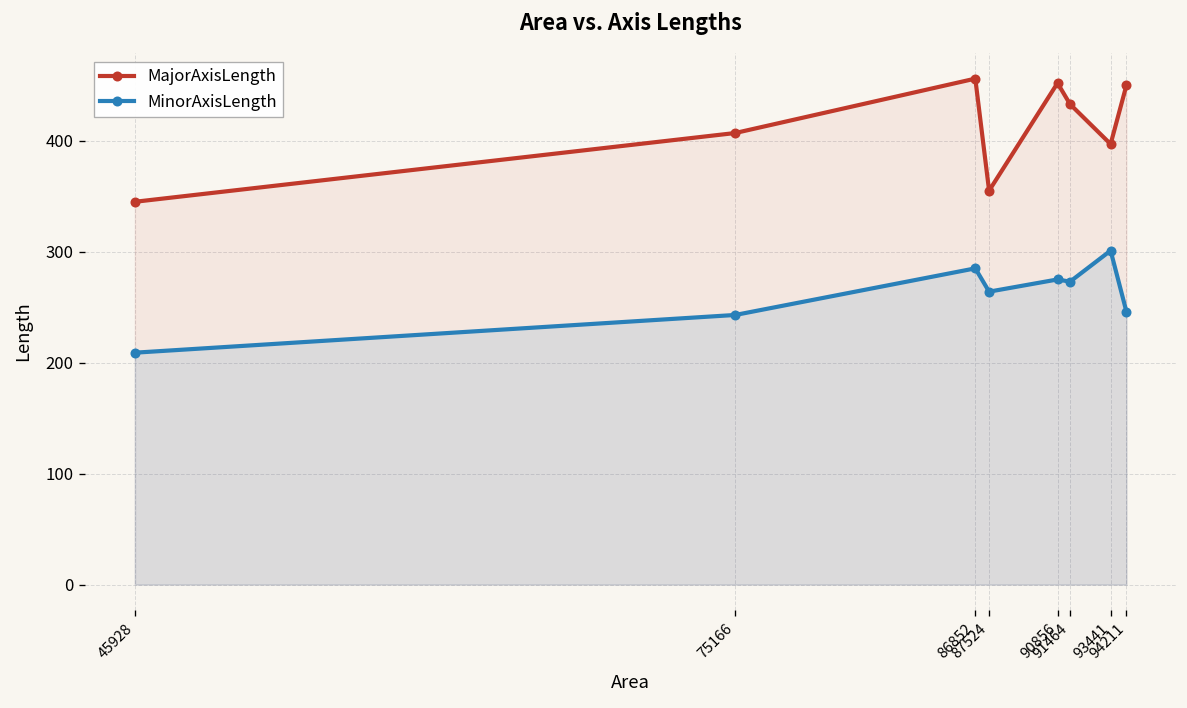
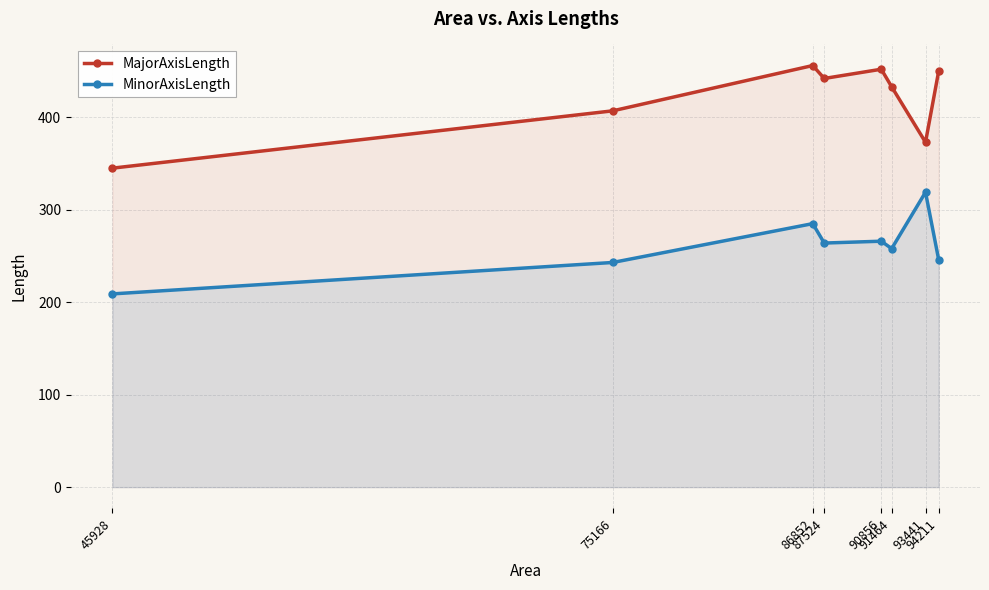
  {
    "MajorAxisLength": {
      "45928": 350,
      "75166": 410,
      "86852": 460,
-     "87524": 360,
+     "87524": 440,
      "90856": 450,
      "91464": 430,
-     "93441": 400,
+     "93441": 370,
      "94211": 450
    },
    "MinorAxisLength": {
      "45928": 210,
      "75166": 240,
      "86852": 290,
      "87524": 260,
-     "90856": 280,
-     "91464": 270,
-     "93441": 300,
+     "90856": 270,
+     "91464": 260,
+     "93441": 320,
      "94211": 250
    }
  }
